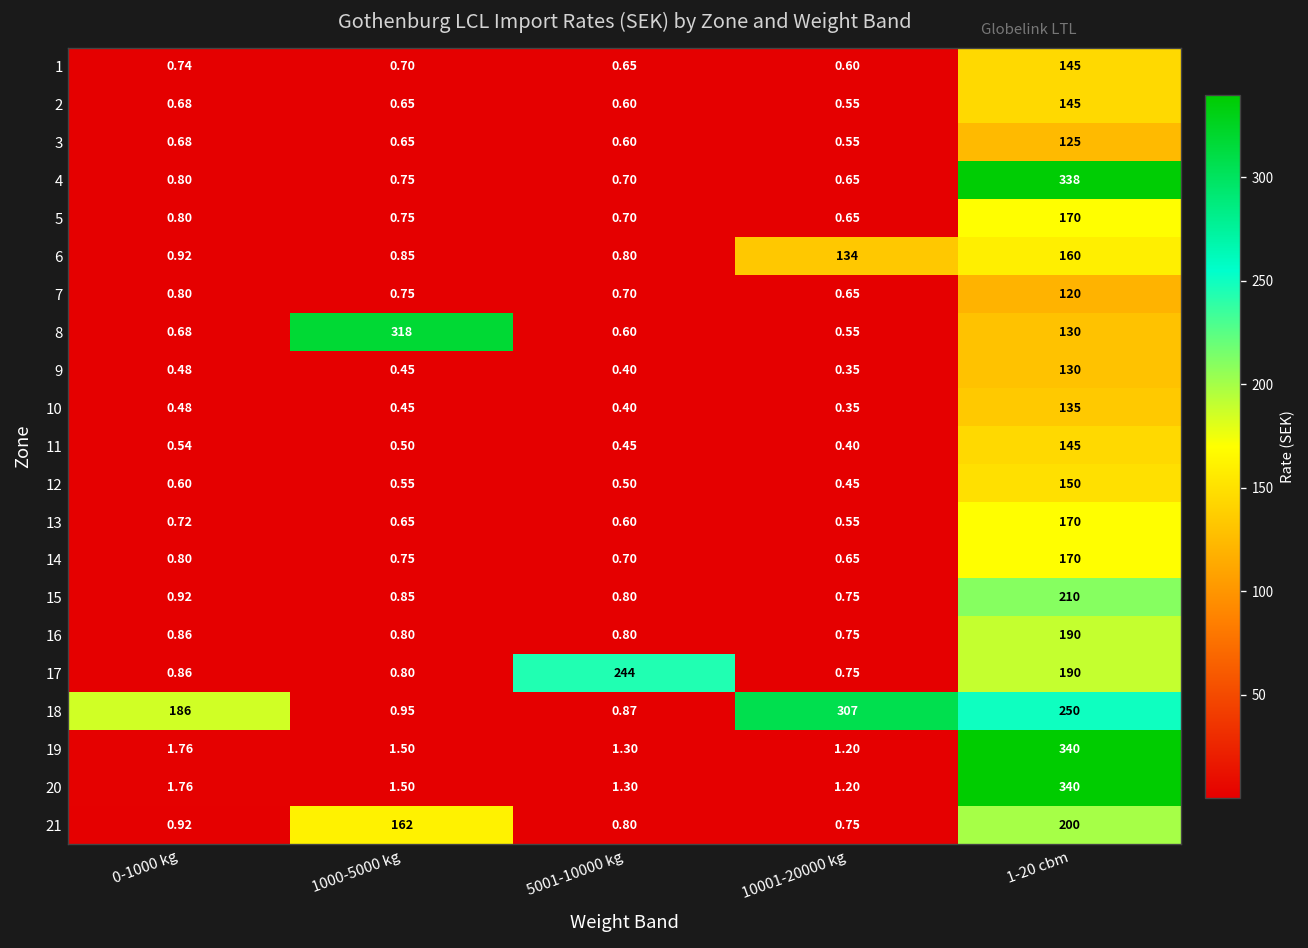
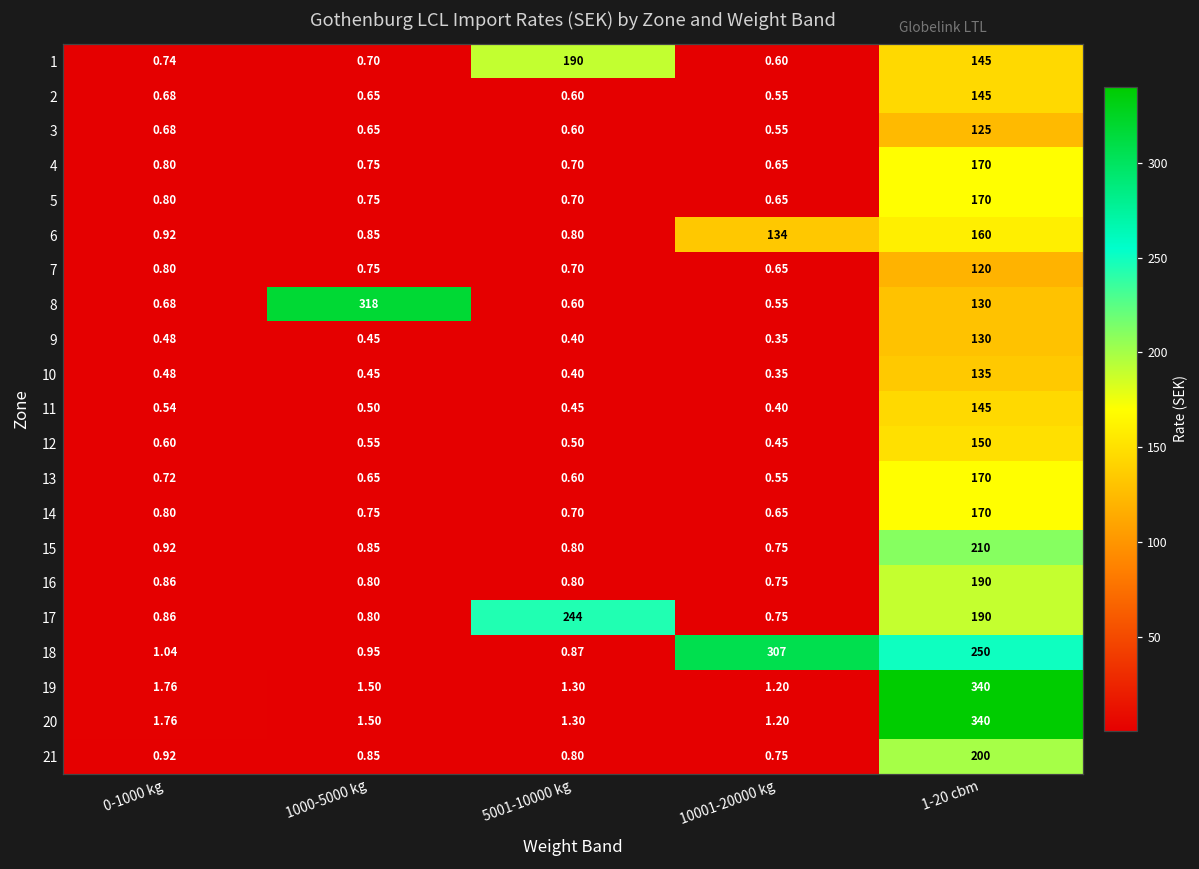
  {
    "1": {
      "0-1000 kg": 0.74,
      "1000-5000 kg": 0.70,
-     "5001-10000 kg": 0.65,
+     "5001-10000 kg": 190,
      "10001-20000 kg": 0.60,
      "1-20 cbm": 145
    },
    "2": {
      "0-1000 kg": 0.68,
      "1000-5000 kg": 0.65,
      "5001-10000 kg": 0.60,
      "10001-20000 kg": 0.55,
      "1-20 cbm": 145
    },
    "3": {
      "0-1000 kg": 0.68,
      "1000-5000 kg": 0.65,
      "5001-10000 kg": 0.60,
      "10001-20000 kg": 0.55,
      "1-20 cbm": 125
    },
    "4": {
      "0-1000 kg": 0.80,
      "1000-5000 kg": 0.75,
      "5001-10000 kg": 0.70,
      "10001-20000 kg": 0.65,
-     "1-20 cbm": 338
+     "1-20 cbm": 170
    },
    "5": {
      "0-1000 kg": 0.80,
      "1000-5000 kg": 0.75,
      "5001-10000 kg": 0.70,
      "10001-20000 kg": 0.65,
      "1-20 cbm": 170
    },
    "6": {
      "0-1000 kg": 0.92,
      "1000-5000 kg": 0.85,
      "5001-10000 kg": 0.80,
      "10001-20000 kg": 134,
      "1-20 cbm": 160
    },
    "7": {
      "0-1000 kg": 0.80,
      "1000-5000 kg": 0.75,
      "5001-10000 kg": 0.70,
      "10001-20000 kg": 0.65,
      "1-20 cbm": 120
    },
    "8": {
      "0-1000 kg": 0.68,
      "1000-5000 kg": 318,
      "5001-10000 kg": 0.60,
      "10001-20000 kg": 0.55,
      "1-20 cbm": 130
    },
    "9": {
      "0-1000 kg": 0.48,
      "1000-5000 kg": 0.45,
      "5001-10000 kg": 0.40,
      "10001-20000 kg": 0.35,
      "1-20 cbm": 130
    },
    "10": {
      "0-1000 kg": 0.48,
      "1000-5000 kg": 0.45,
      "5001-10000 kg": 0.40,
      "10001-20000 kg": 0.35,
      "1-20 cbm": 135
    },
    "11": {
      "0-1000 kg": 0.54,
      "1000-5000 kg": 0.50,
      "5001-10000 kg": 0.45,
      "10001-20000 kg": 0.40,
      "1-20 cbm": 145
    },
    "12": {
      "0-1000 kg": 0.60,
      "1000-5000 kg": 0.55,
      "5001-10000 kg": 0.50,
      "10001-20000 kg": 0.45,
      "1-20 cbm": 150
    },
    "13": {
      "0-1000 kg": 0.72,
      "1000-5000 kg": 0.65,
      "5001-10000 kg": 0.60,
      "10001-20000 kg": 0.55,
      "1-20 cbm": 170
    },
    "14": {
      "0-1000 kg": 0.80,
      "1000-5000 kg": 0.75,
      "5001-10000 kg": 0.70,
      "10001-20000 kg": 0.65,
      "1-20 cbm": 170
    },
    "15": {
      "0-1000 kg": 0.92,
      "1000-5000 kg": 0.85,
      "5001-10000 kg": 0.80,
      "10001-20000 kg": 0.75,
      "1-20 cbm": 210
    },
    "16": {
      "0-1000 kg": 0.86,
      "1000-5000 kg": 0.80,
      "5001-10000 kg": 0.80,
      "10001-20000 kg": 0.75,
      "1-20 cbm": 190
    },
    "17": {
      "0-1000 kg": 0.86,
      "1000-5000 kg": 0.80,
      "5001-10000 kg": 244,
      "10001-20000 kg": 0.75,
      "1-20 cbm": 190
    },
    "18": {
-     "0-1000 kg": 186,
+     "0-1000 kg": 1.04,
      "1000-5000 kg": 0.95,
      "5001-10000 kg": 0.87,
      "10001-20000 kg": 307,
      "1-20 cbm": 250
    },
    "19": {
      "0-1000 kg": 1.76,
      "1000-5000 kg": 1.50,
      "5001-10000 kg": 1.30,
      "10001-20000 kg": 1.20,
      "1-20 cbm": 340
    },
    "20": {
      "0-1000 kg": 1.76,
      "1000-5000 kg": 1.50,
      "5001-10000 kg": 1.30,
      "10001-20000 kg": 1.20,
      "1-20 cbm": 340
    },
    "21": {
      "0-1000 kg": 0.92,
-     "1000-5000 kg": 162,
+     "1000-5000 kg": 0.85,
      "5001-10000 kg": 0.80,
      "10001-20000 kg": 0.75,
      "1-20 cbm": 200
    }
  }
